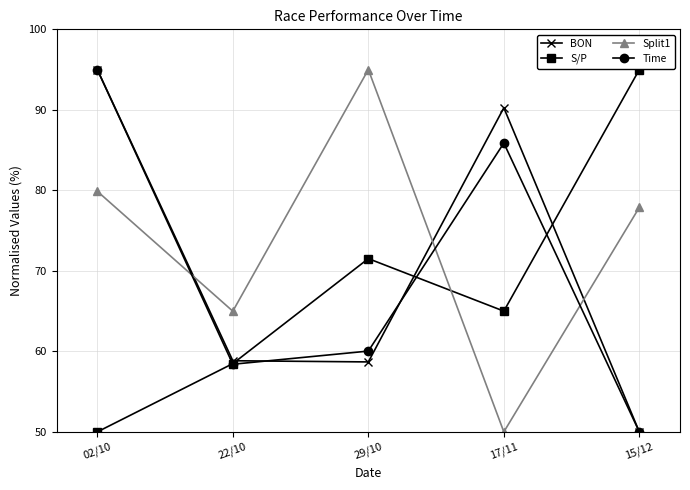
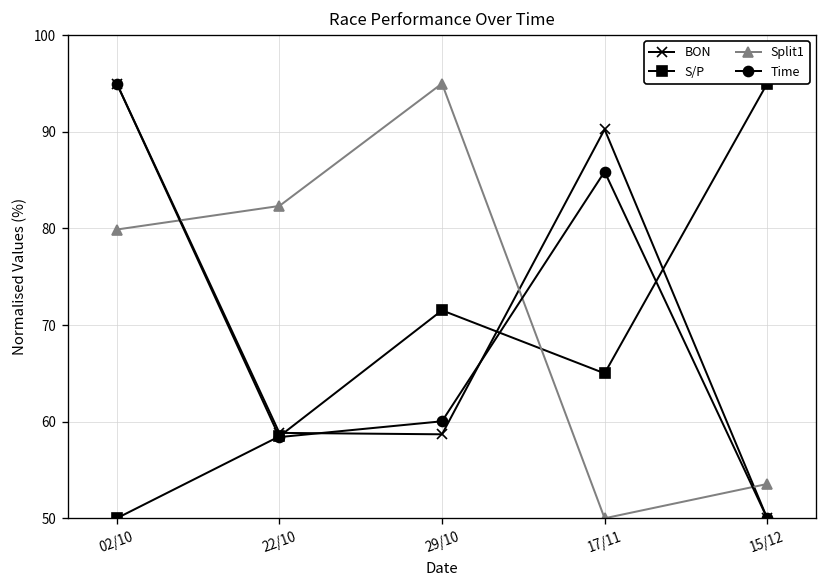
  {
    "Split1": {
      "02/10": 80,
-     "22/10": 65,
+     "22/10": 82,
      "29/10": 95,
      "17/11": 50,
-     "15/12": 78
+     "15/12": 54
    }
  }
